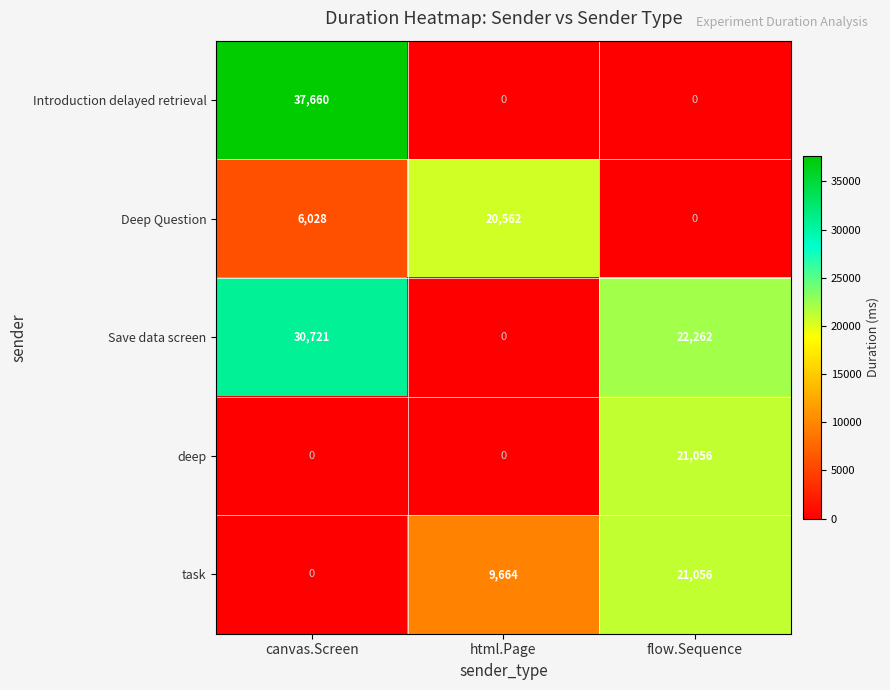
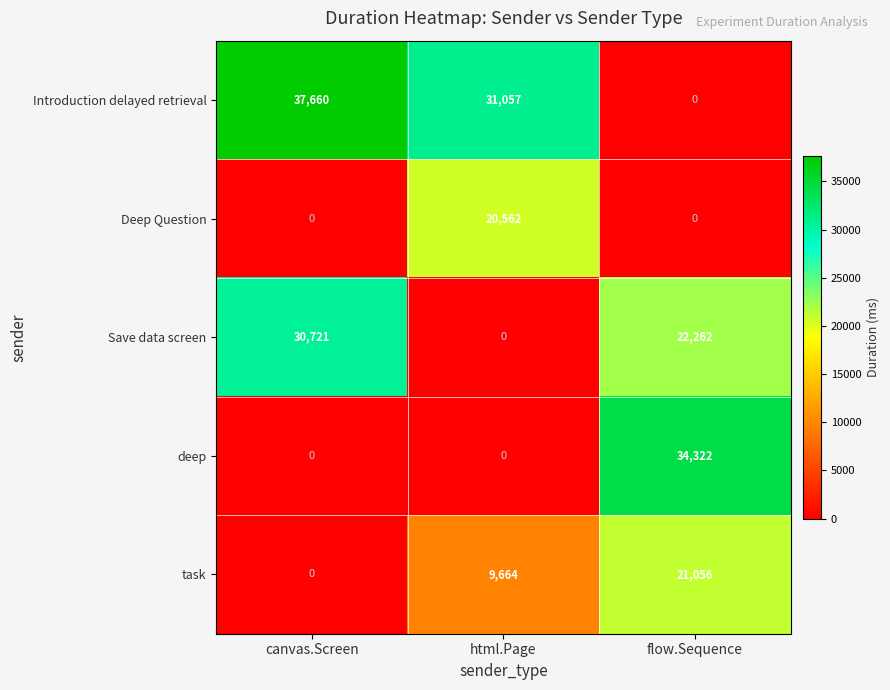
  {
    "Introduction delayed retrieval": {
      "canvas.Screen": "37,660",
-     "html.Page": "0",
+     "html.Page": "31,057",
      "flow.Sequence": "0"
    },
    "Deep Question": {
-     "canvas.Screen": "6,028",
+     "canvas.Screen": "0",
      "html.Page": "20,562",
      "flow.Sequence": "0"
    },
    "Save data screen": {
      "canvas.Screen": "30,721",
      "html.Page": "0",
      "flow.Sequence": "22,262"
    },
    "deep": {
      "canvas.Screen": "0",
      "html.Page": "0",
-     "flow.Sequence": "21,056"
+     "flow.Sequence": "34,322"
    },
    "task": {
      "canvas.Screen": "0",
      "html.Page": "9,664",
      "flow.Sequence": "21,056"
    }
  }
